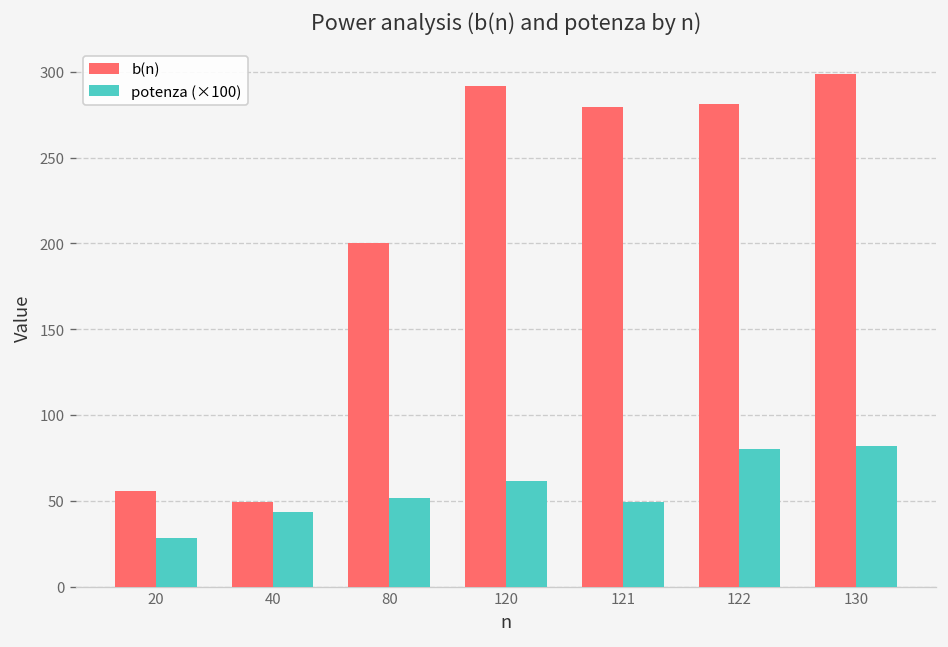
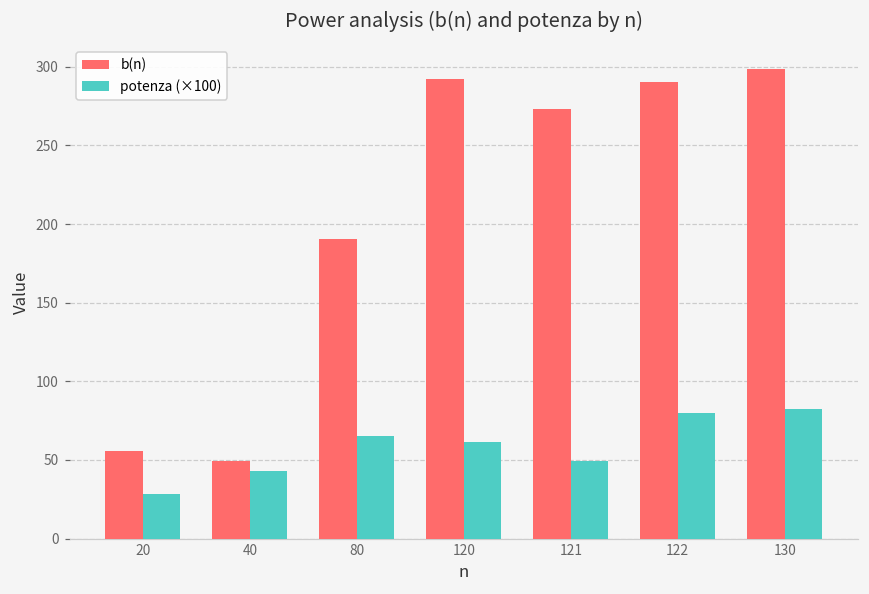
  {
    "b(n)": {
      "20": 56,
      "40": 49,
-     "80": 200,
+     "80": 191,
      "120": 292,
-     "121": 279,
-     "122": 281,
+     "121": 273,
+     "122": 290,
      "130": 299
    },
    "potenza (×100)": {
      "20": 28,
      "40": 43,
-     "80": 52,
+     "80": 65,
      "120": 62,
      "121": 49,
      "122": 80,
      "130": 82
    }
  }
